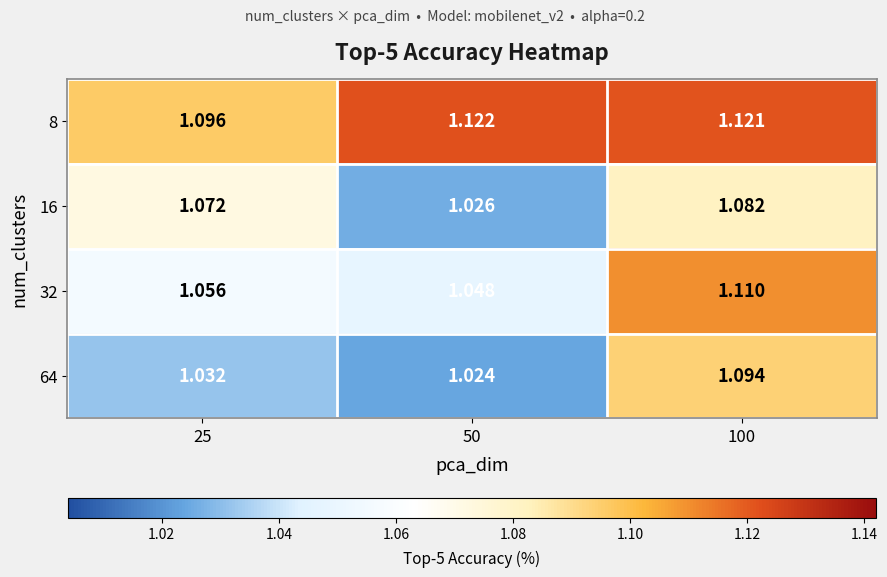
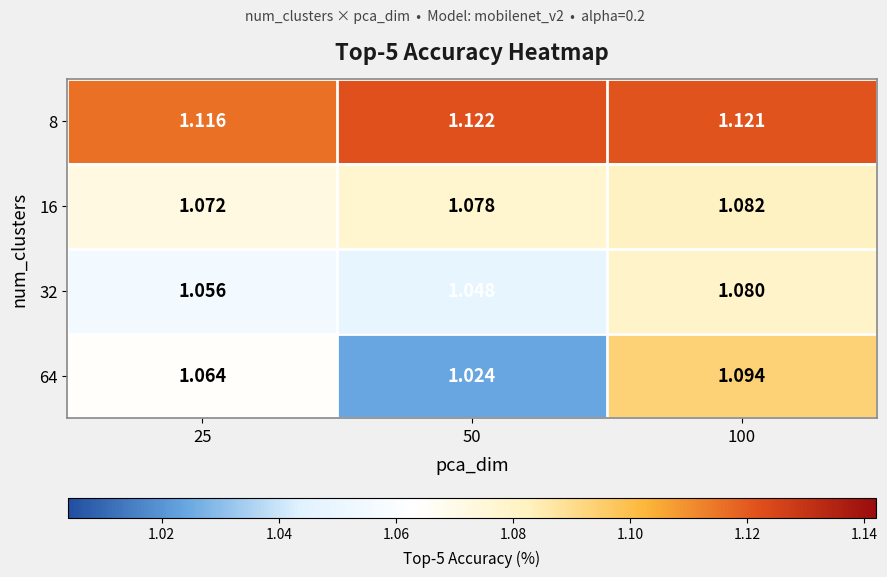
  {
    "8": {
-     "25": 1.096,
+     "25": 1.116,
      "50": 1.122,
      "100": 1.121
    },
    "16": {
      "25": 1.072,
-     "50": 1.026,
+     "50": 1.078,
      "100": 1.082
    },
    "32": {
      "25": 1.056,
-     "100": 1.110
+     "100": 1.080
    },
    "64": {
-     "25": 1.032,
+     "25": 1.064,
      "50": 1.024,
      "100": 1.094
    }
  }
